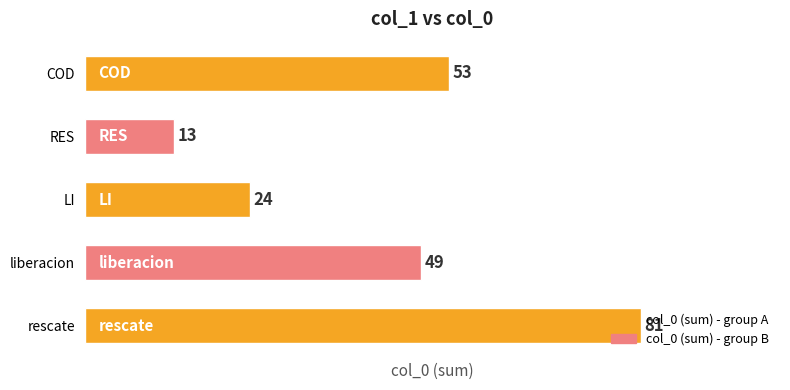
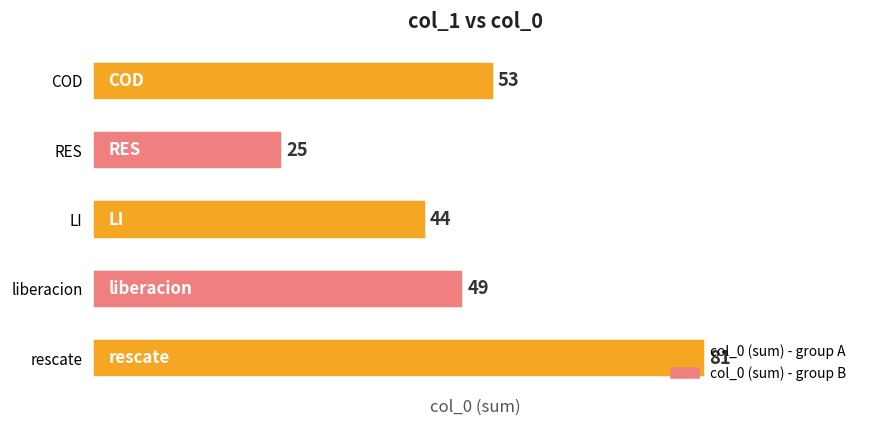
  {
    "COD": 53,
-   "RES": 13,
-   "LI": 24,
+   "RES": 25,
+   "LI": 44,
    "liberacion": 49,
    "rescate": 81
  }
